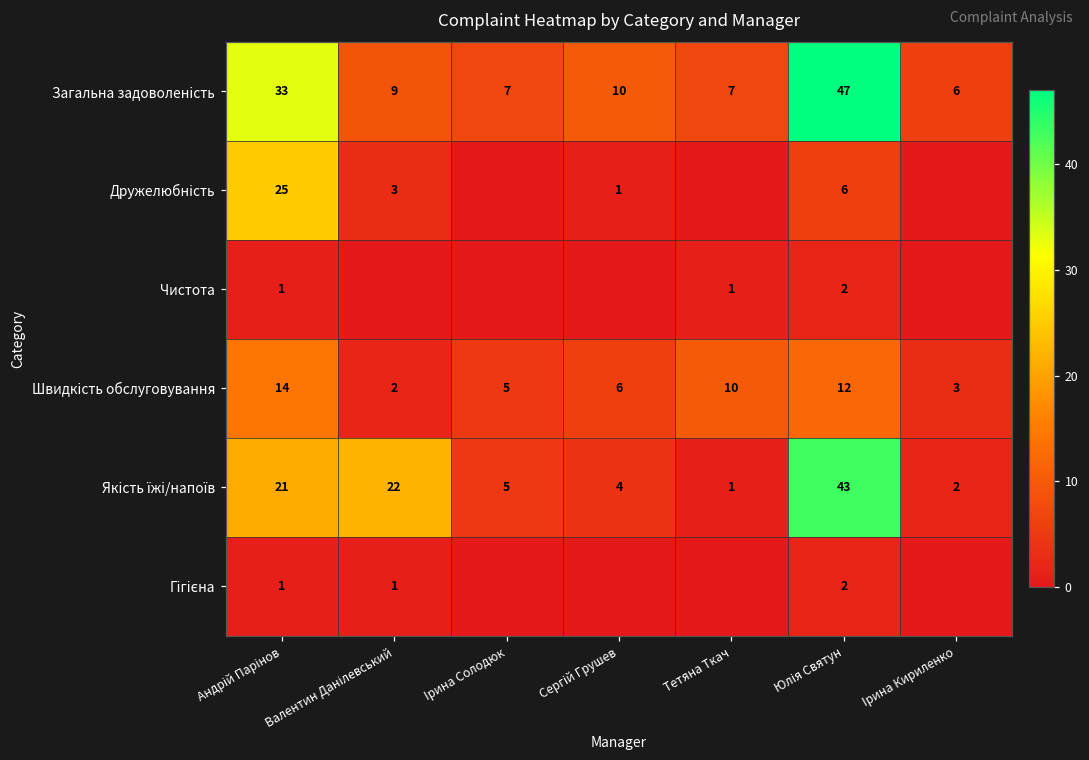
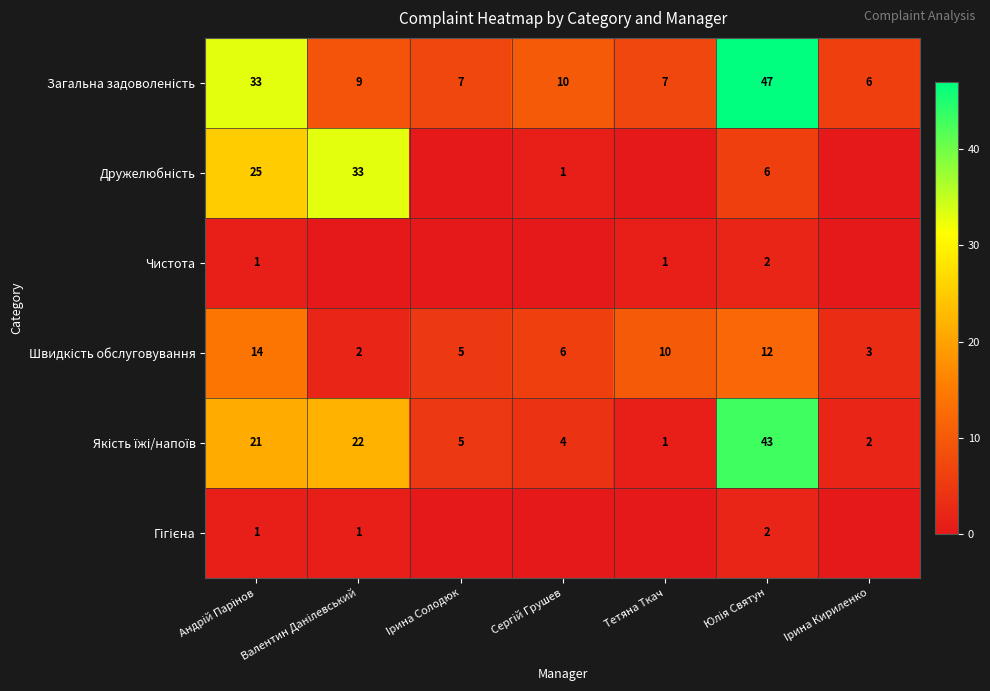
  {
    "Загальна задоволеність": {
      "Андрій Парінов": 33,
      "Валентин Данілевський": 9,
      "Ірина Солодюк": 7,
      "Сергій Грушев": 10,
      "Тетяна Ткач": 7,
      "Юлія Святун": 47,
      "Ірина Кириленко": 6
    },
    "Дружелюбність": {
      "Андрій Парінов": 25,
-     "Валентин Данілевський": 3,
+     "Валентин Данілевський": 33,
      "Сергій Грушев": 1,
      "Юлія Святун": 6
    },
    "Чистота": {
      "Андрій Парінов": 1,
      "Тетяна Ткач": 1,
      "Юлія Святун": 2
    },
    "Швидкість обслуговування": {
      "Андрій Парінов": 14,
      "Валентин Данілевський": 2,
      "Ірина Солодюк": 5,
      "Сергій Грушев": 6,
      "Тетяна Ткач": 10,
      "Юлія Святун": 12,
      "Ірина Кириленко": 3
    },
    "Якість їжі/напоїв": {
      "Андрій Парінов": 21,
      "Валентин Данілевський": 22,
      "Ірина Солодюк": 5,
      "Сергій Грушев": 4,
      "Тетяна Ткач": 1,
      "Юлія Святун": 43,
      "Ірина Кириленко": 2
    },
    "Гігієна": {
      "Андрій Парінов": 1,
      "Валентин Данілевський": 1,
      "Юлія Святун": 2
    }
  }
